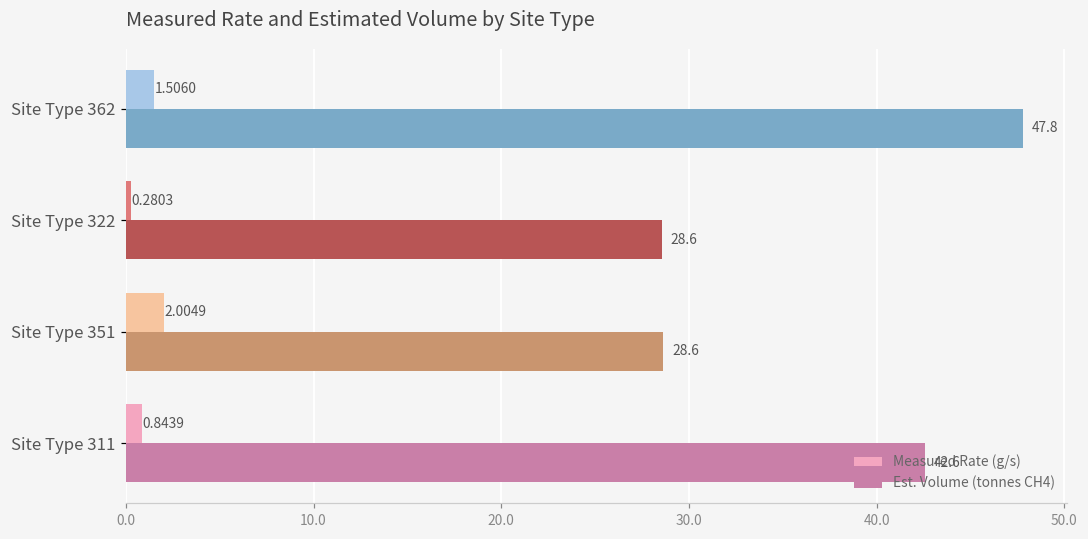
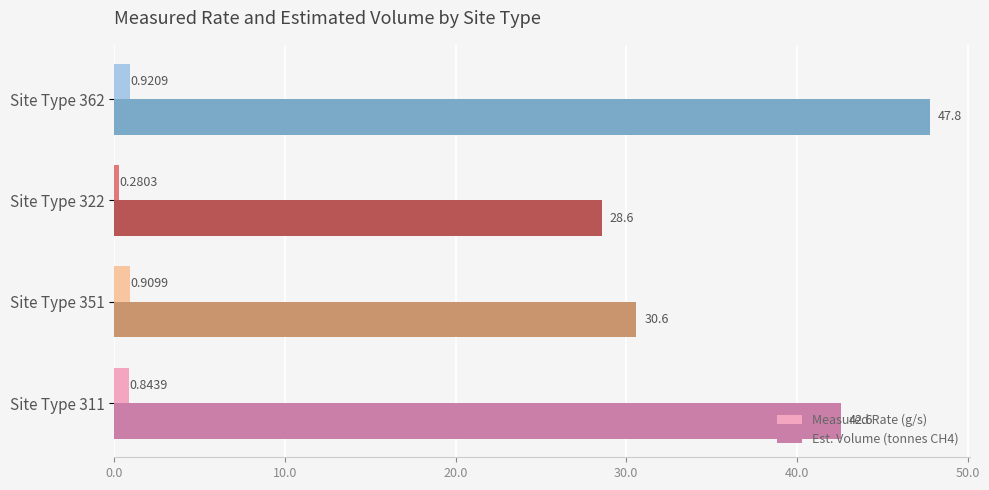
  {
    "Measured Rate (g/s)": {
-     "Site Type 362": 1.5060,
+     "Site Type 362": 0.9209,
      "Site Type 322": 0.2803,
-     "Site Type 351": 2.0049,
+     "Site Type 351": 0.9099,
      "Site Type 311": 0.8439
    },
    "Est. Volume (tonnes CH4)": {
      "Site Type 362": 47.8,
      "Site Type 322": 28.6,
-     "Site Type 351": 28.6
+     "Site Type 351": 30.6
    }
  }
